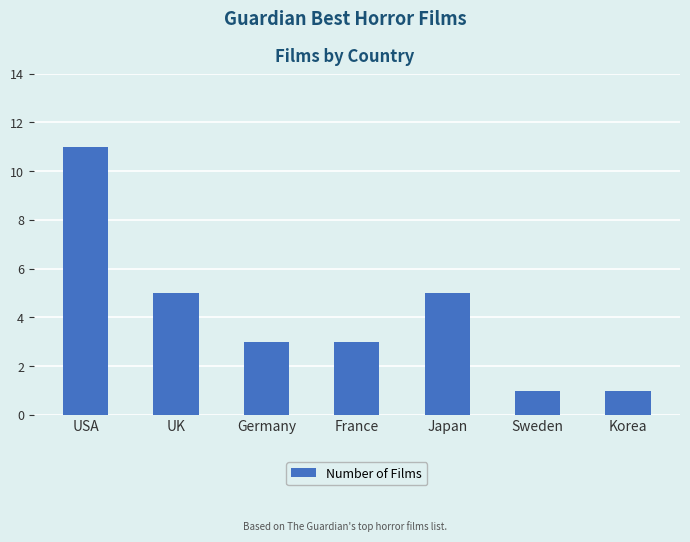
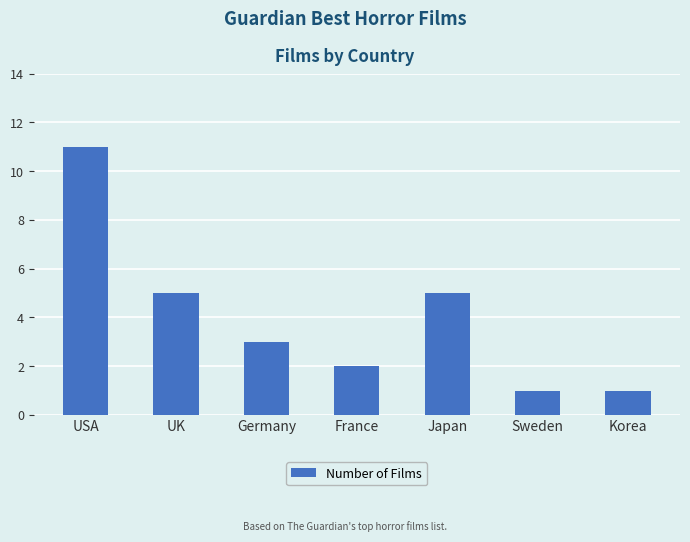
  {
    "USA": 11,
    "UK": 5,
    "Germany": 3,
-   "France": 3,
+   "France": 2,
    "Japan": 5,
    "Sweden": 1,
    "Korea": 1
  }
